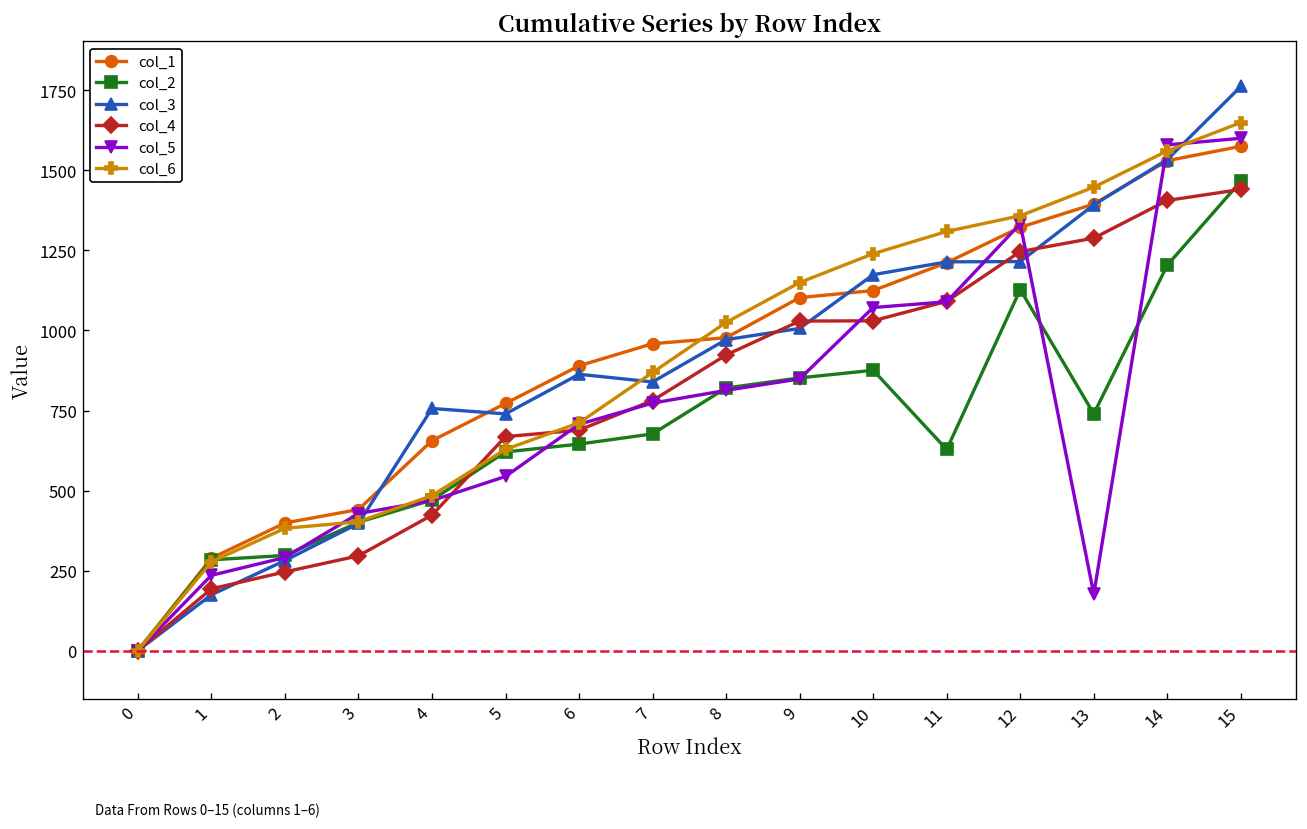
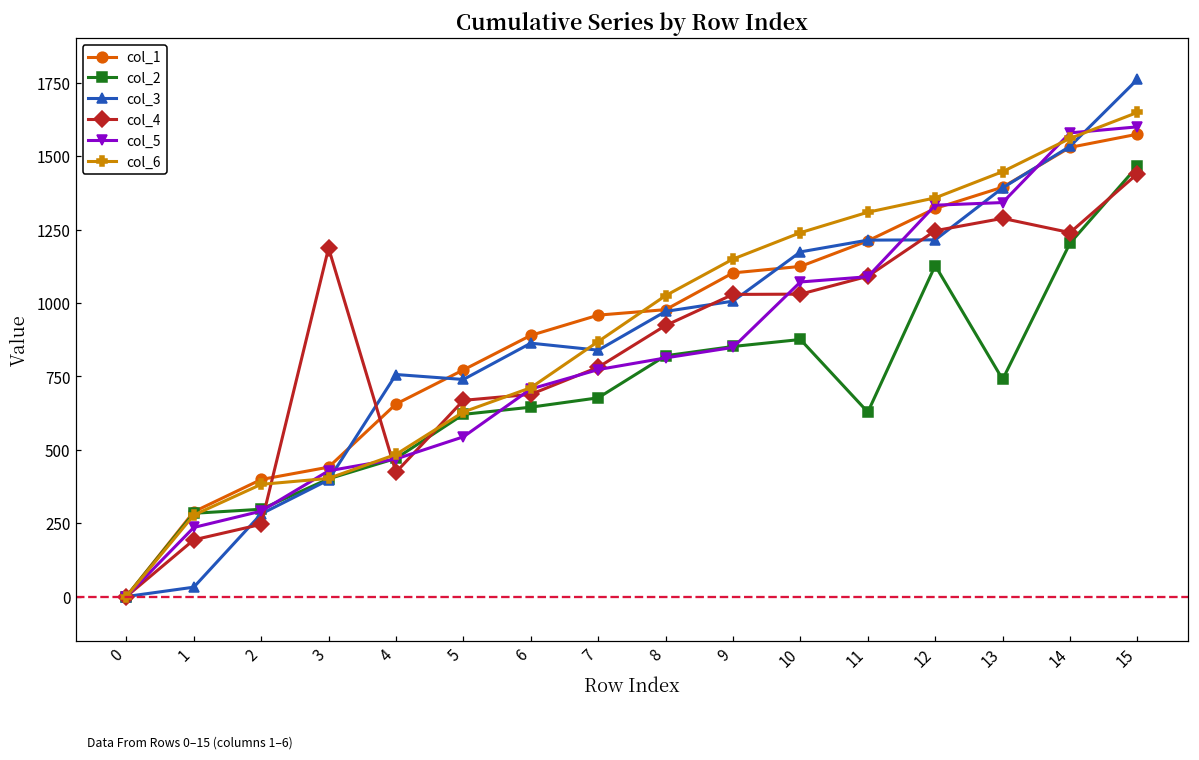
  {
    "col_2": {
      "6": 650,
      "7": 680,
      "10": 880,
      "11": 630,
      "12": 1130,
      "13": 740,
      "14": 1200,
      "15": 1470
    },
    "col_3": {
-     "1": 170,
+     "1": 30,
      "2": 280,
      "4": 760,
      "5": 740,
      "6": 860,
      "7": 840,
      "9": 1010,
      "10": 1170,
      "12": 1220,
      "15": 1760
    },
    "col_4": {
      "1": 190,
      "2": 250,
-     "3": 300,
+     "3": 1190,
      "4": 420,
      "5": 670,
      "6": 690,
      "8": 920,
      "9": 1030,
      "10": 1030,
      "12": 1250,
      "13": 1290,
-     "14": 1410,
+     "14": 1240,
      "15": 1440
    },
    "col_5": {
      "1": 240,
      "3": 430,
      "5": 540,
      "10": 1070,
      "12": 1330,
-     "13": 180,
+     "13": 1340,
      "14": 1580,
      "15": 1600
    }
  }
